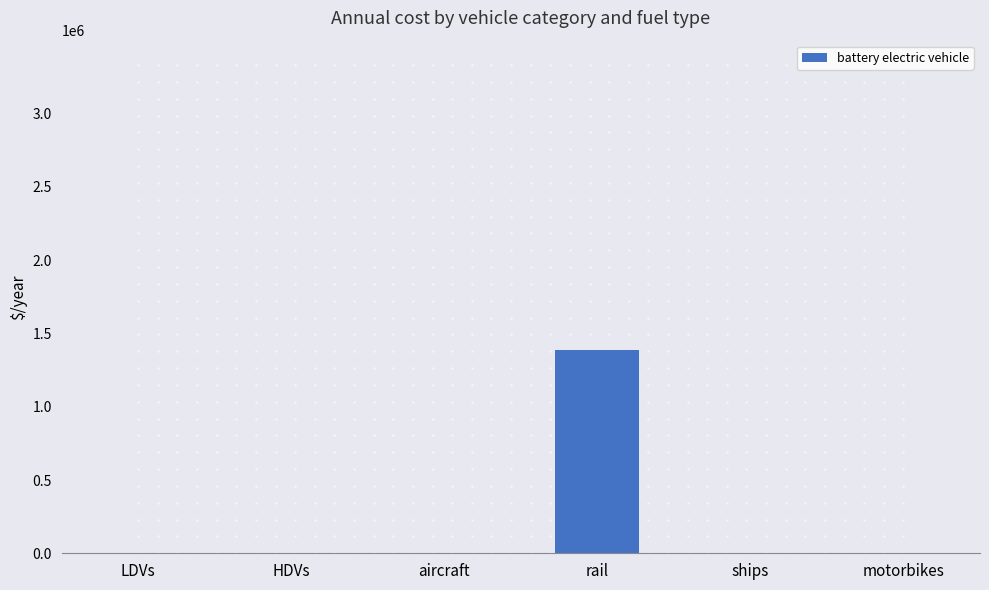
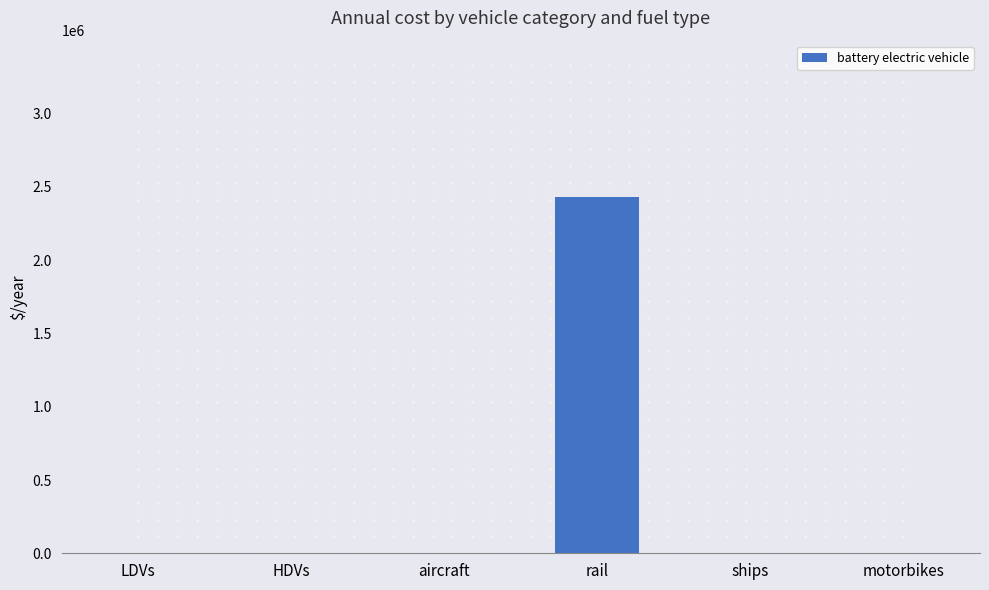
  {
    "battery electric vehicle": {
      "aircraft": 0,
-     "rail": 1390000,
+     "rail": 2430000,
      "ships": 0
    }
  }
